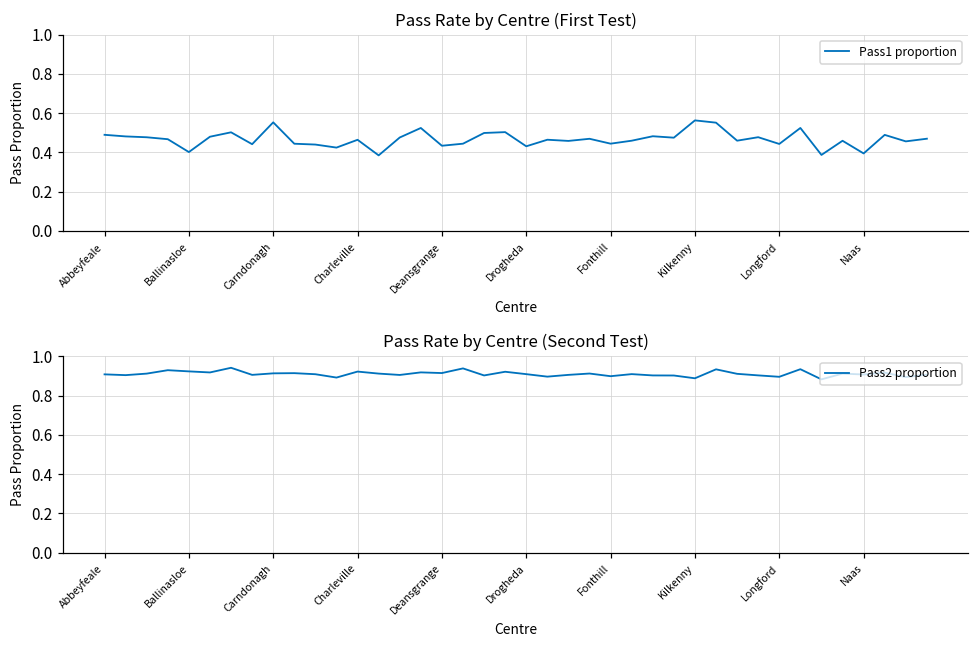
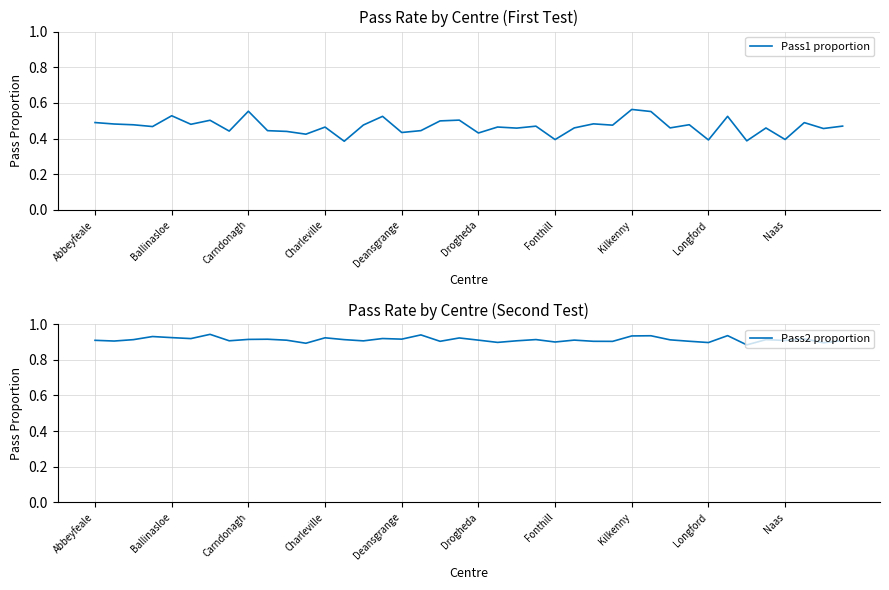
  {
    "Pass Rate by Centre (First Test)": {
      "Abbeyfeale": 0.49,
-     "Ballinasloe": 0.40,
+     "Ballinasloe": 0.53,
      "Carndonagh": 0.55,
      "Charleville": 0.46,
      "Deansgrange": 0.43,
      "Drogheda": 0.43,
-     "Fonthill": 0.44,
+     "Fonthill": 0.39,
      "Kilkenny": 0.56,
-     "Longford": 0.44,
+     "Longford": 0.39,
      "Naas": 0.39
    },
    "Pass Rate by Centre (Second Test)": {
      "Abbeyfeale": 0.91,
      "Ballinasloe": 0.92,
      "Carndonagh": 0.91,
      "Charleville": 0.92,
      "Deansgrange": 0.92,
      "Drogheda": 0.91,
      "Fonthill": 0.90,
-     "Kilkenny": 0.89,
+     "Kilkenny": 0.93,
      "Longford": 0.90
    }
  }
